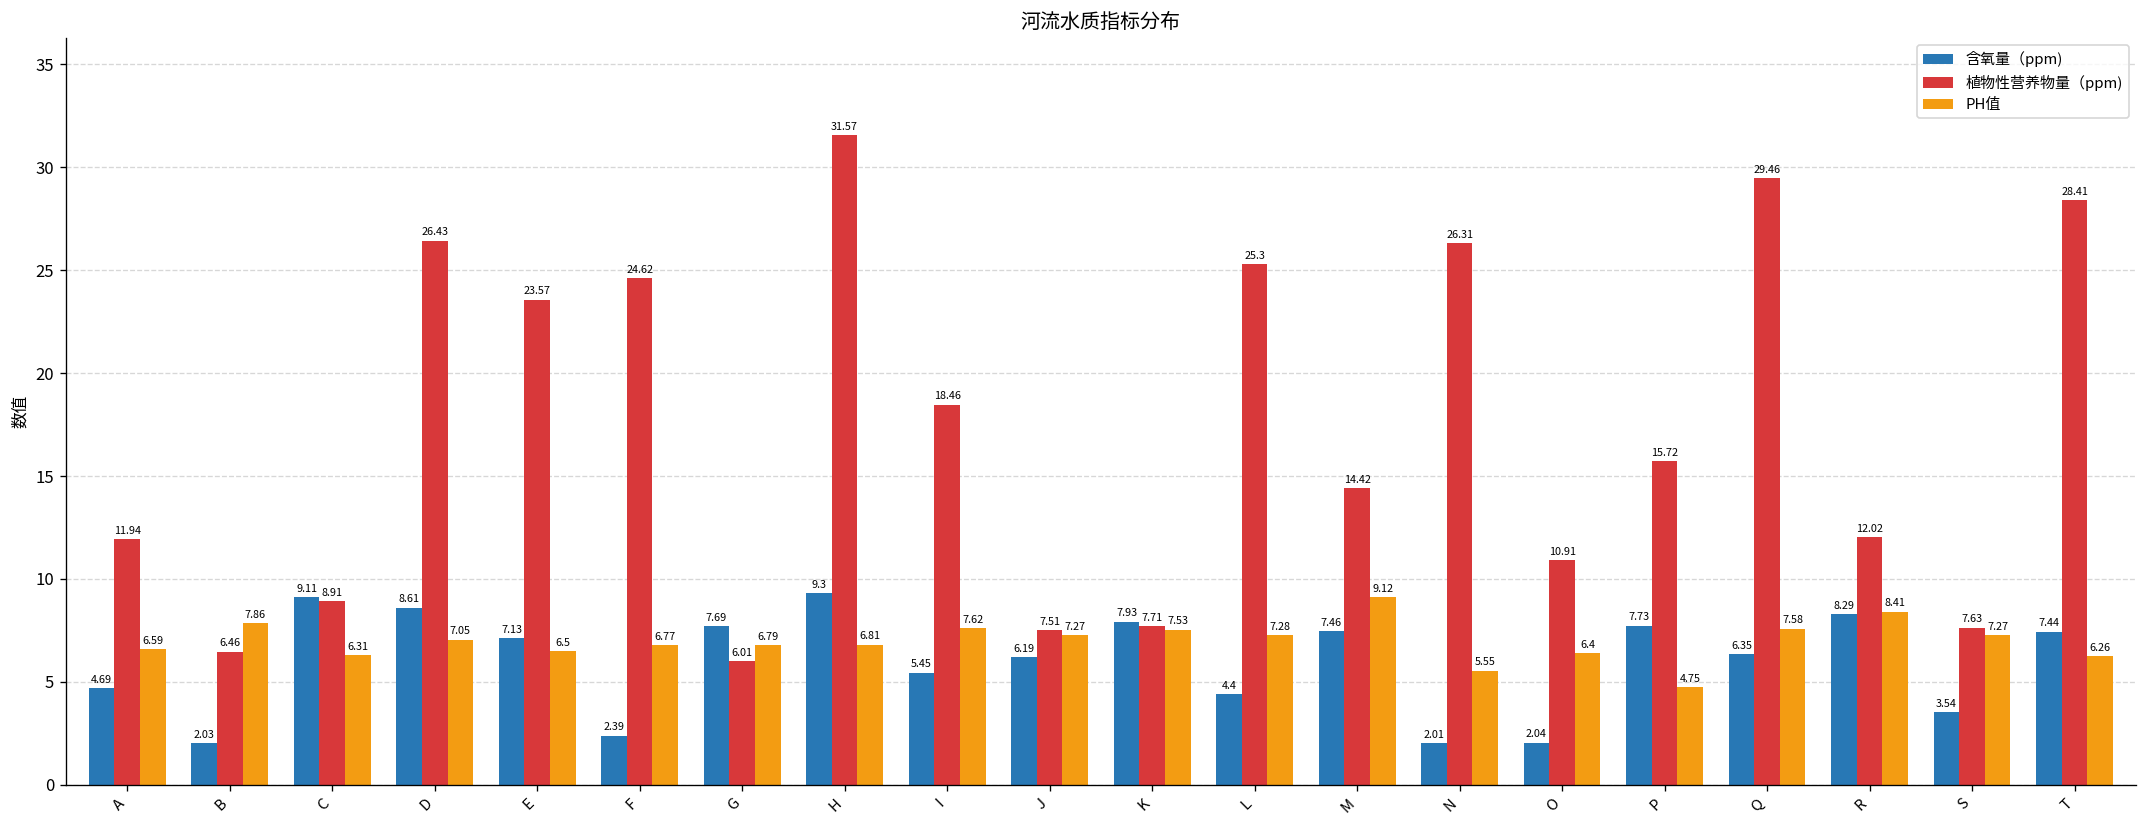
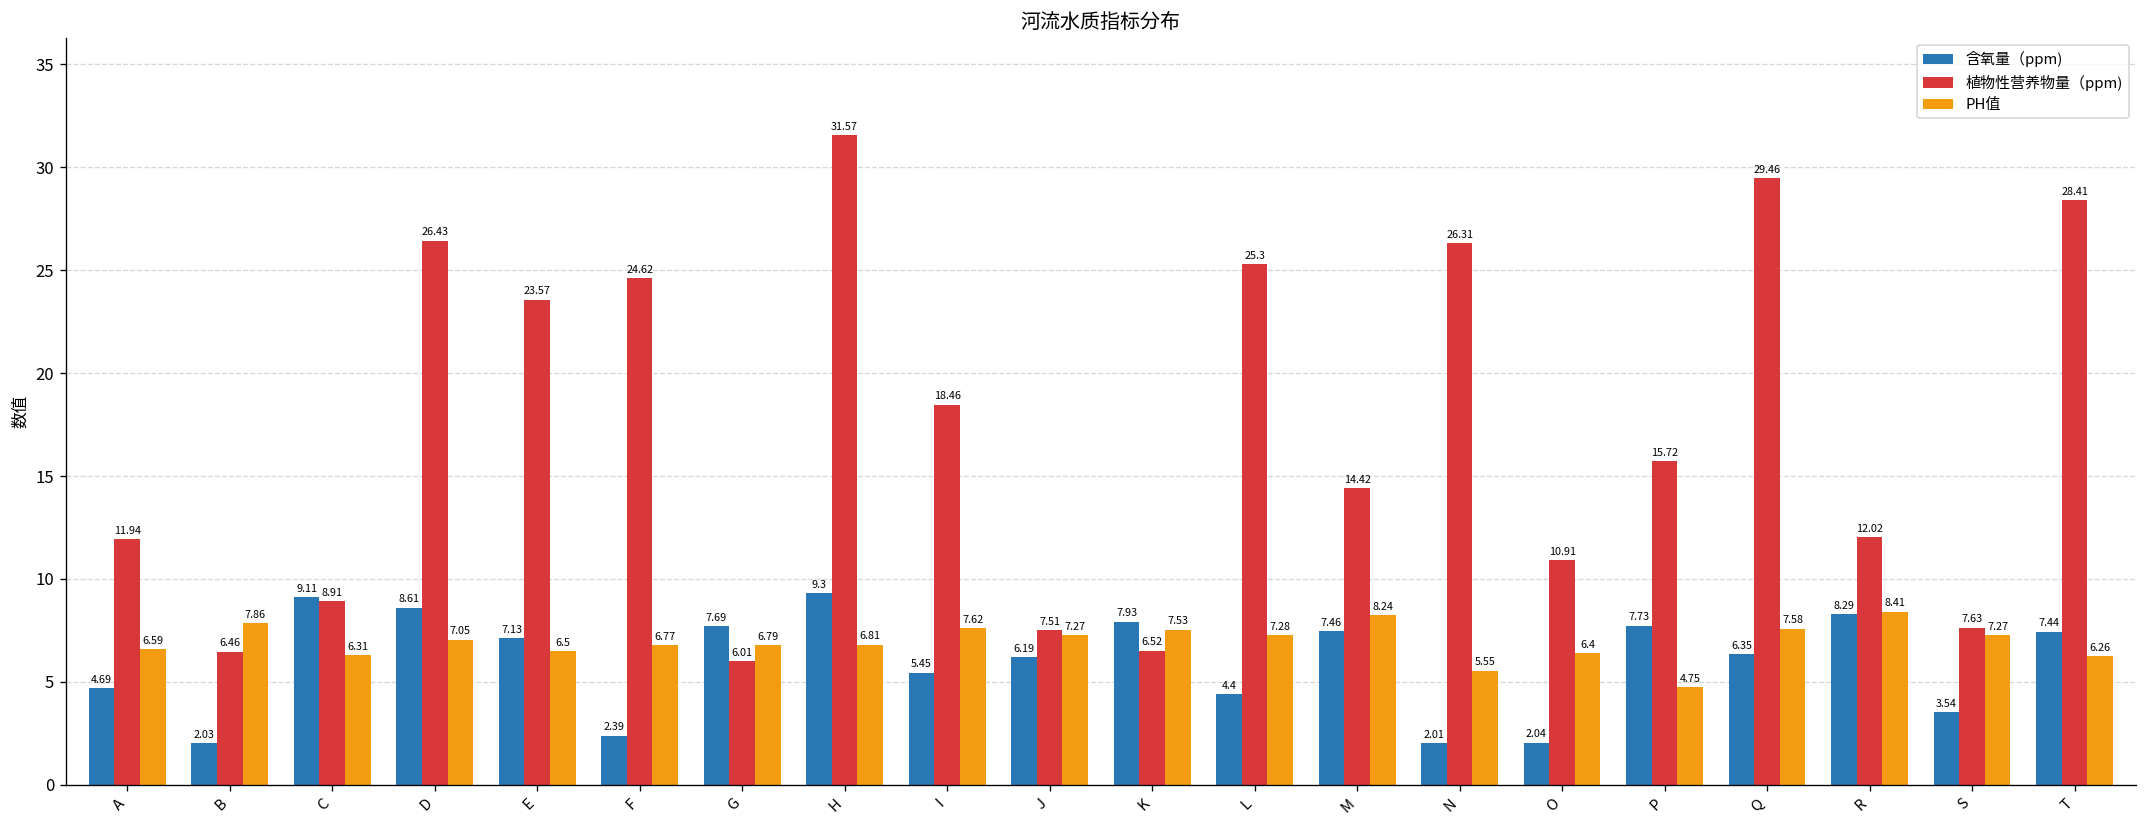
  {
    "含氧量（ppm)": {
      "A": 4.69,
      "B": 2.03,
      "C": 9.11,
      "D": 8.61,
      "E": 7.13,
      "F": 2.39,
      "G": 7.69,
      "H": 9.3,
      "I": 5.45,
      "J": 6.19,
      "K": 7.93,
      "L": 4.4,
      "M": 7.46,
      "N": 2.01,
      "O": 2.04,
      "P": 7.73,
      "Q": 6.35,
      "R": 8.29,
      "S": 3.54,
      "T": 7.44
    },
    "植物性营养物量（ppm)": {
      "A": 11.94,
      "B": 6.46,
      "C": 8.91,
      "D": 26.43,
      "E": 23.57,
      "F": 24.62,
      "G": 6.01,
      "H": 31.57,
      "I": 18.46,
      "J": 7.51,
-     "K": 7.71,
+     "K": 6.52,
      "L": 25.3,
      "M": 14.42,
      "N": 26.31,
      "O": 10.91,
      "P": 15.72,
      "Q": 29.46,
      "R": 12.02,
      "S": 7.63,
      "T": 28.41
    },
    "PH值": {
      "A": 6.59,
      "B": 7.86,
      "C": 6.31,
      "D": 7.05,
      "E": 6.5,
      "F": 6.77,
      "G": 6.79,
      "H": 6.81,
      "I": 7.62,
      "J": 7.27,
      "K": 7.53,
      "L": 7.28,
-     "M": 9.12,
+     "M": 8.24,
      "N": 5.55,
      "O": 6.4,
      "P": 4.75,
      "Q": 7.58,
      "R": 8.41,
      "S": 7.27,
      "T": 6.26
    }
  }
